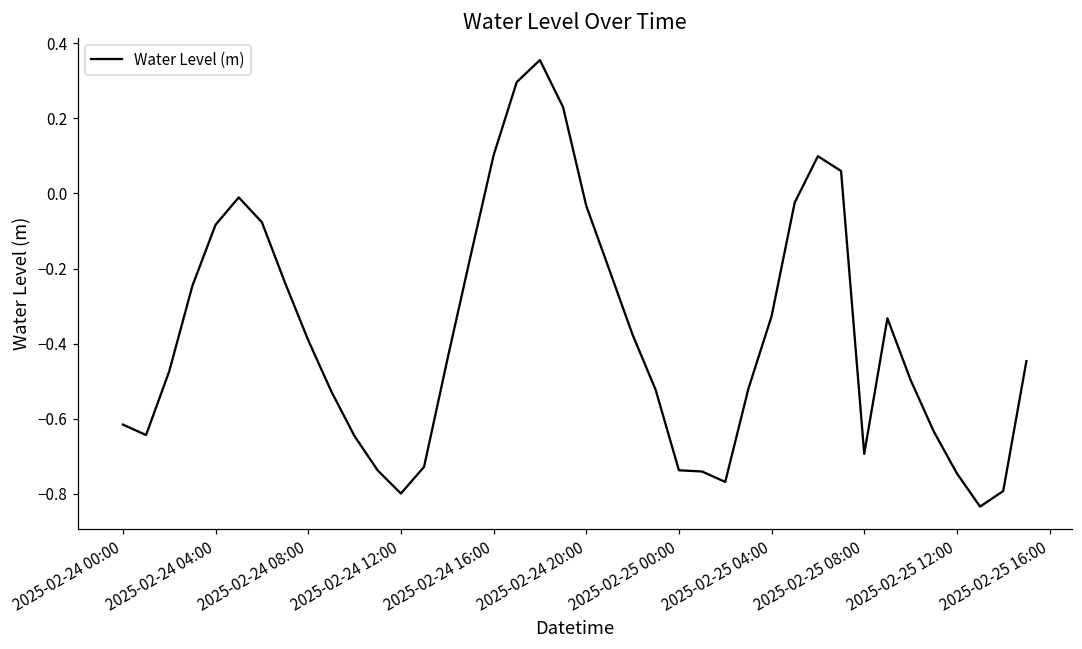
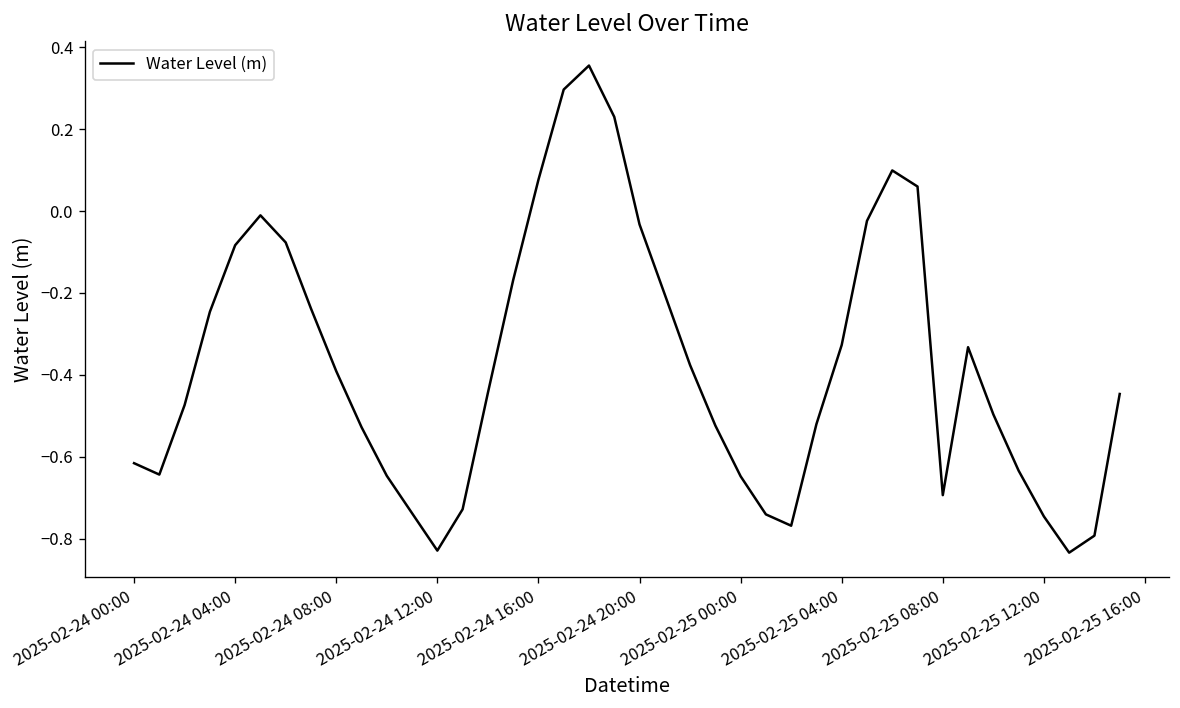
  {
    "2025-02-24 00:00": -0.62,
    "2025-02-24 04:00": -0.08,
    "2025-02-24 08:00": -0.39,
-   "2025-02-24 12:00": -0.80,
-   "2025-02-24 16:00": 0.10,
+   "2025-02-24 12:00": -0.83,
+   "2025-02-24 16:00": 0.08,
    "2025-02-24 20:00": -0.03,
-   "2025-02-25 00:00": -0.74,
+   "2025-02-25 00:00": -0.65,
    "2025-02-25 04:00": -0.33,
    "2025-02-25 08:00": -0.69,
    "2025-02-25 12:00": -0.75
  }
